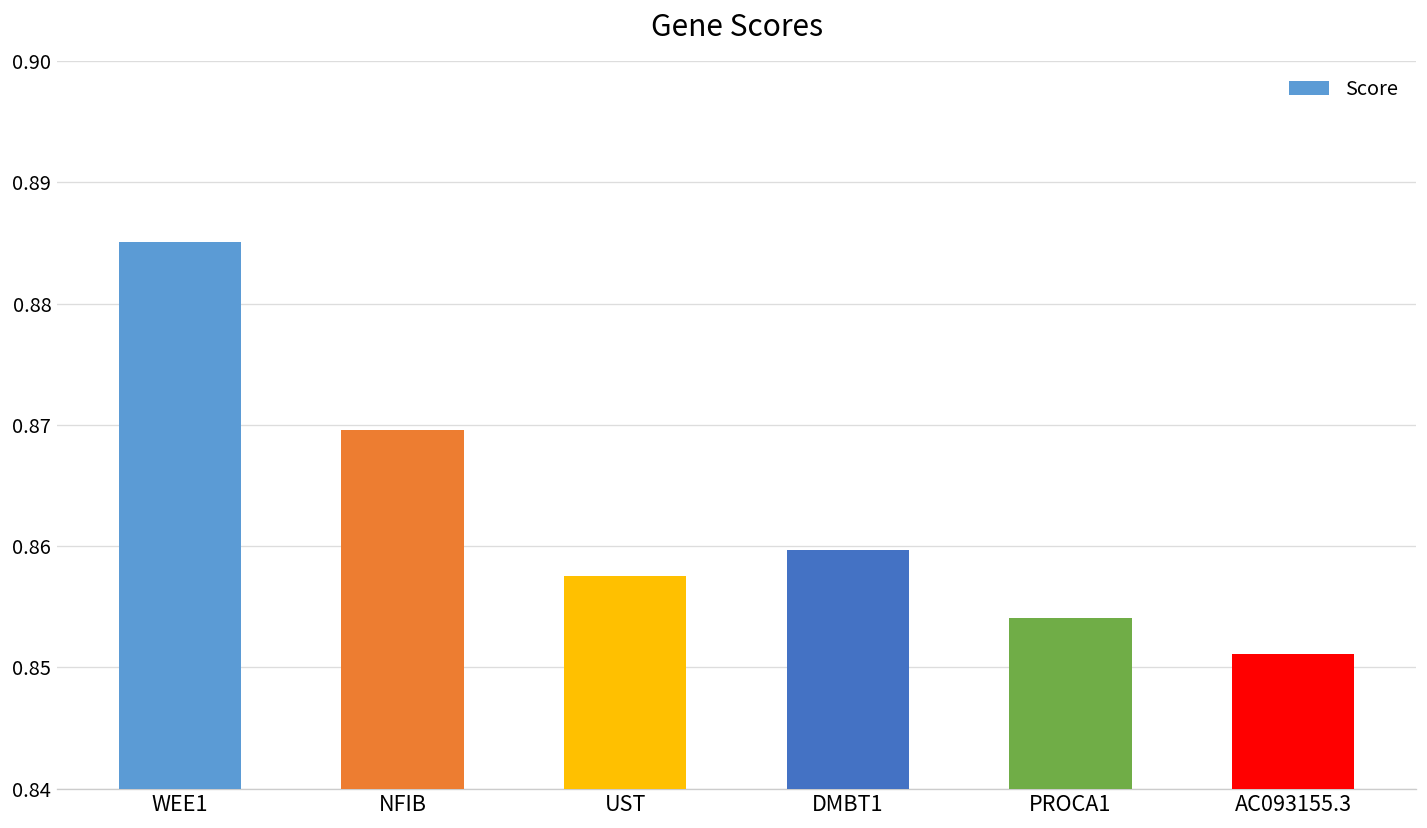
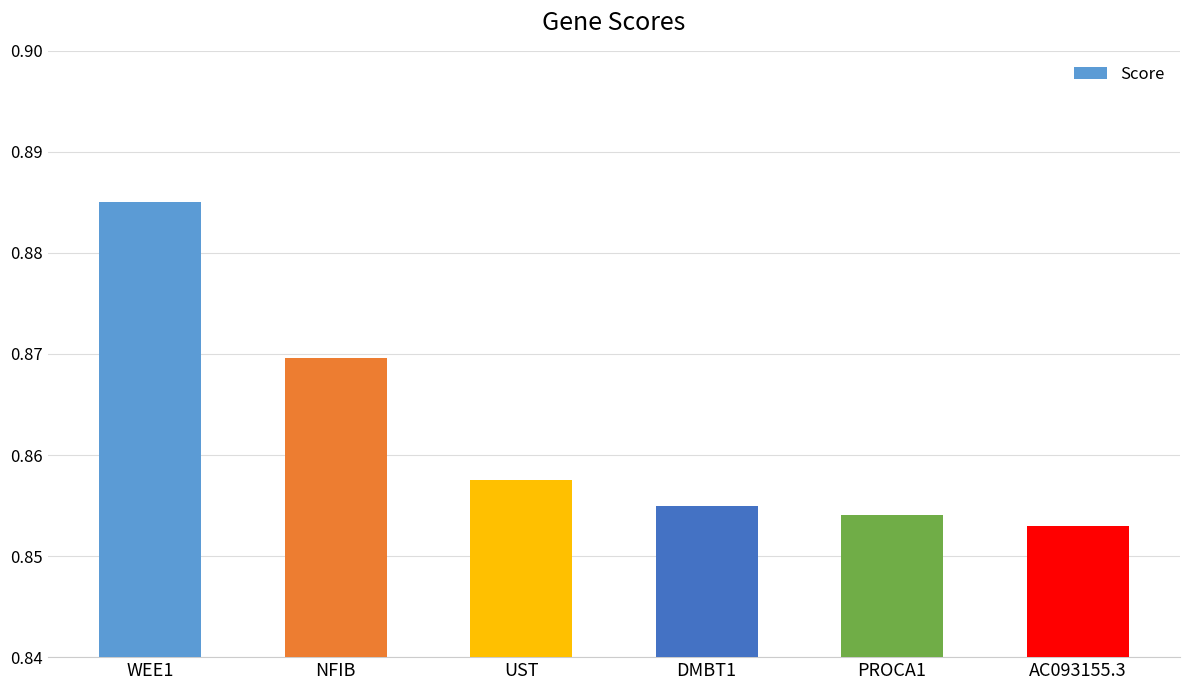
  {
    "WEE1": 0.8851,
    "NFIB": 0.8696,
    "UST": 0.8575,
-   "DMBT1": 0.8597,
+   "DMBT1": 0.8550,
    "PROCA1": 0.8541,
-   "AC093155.3": 0.8511
+   "AC093155.3": 0.8530
  }
